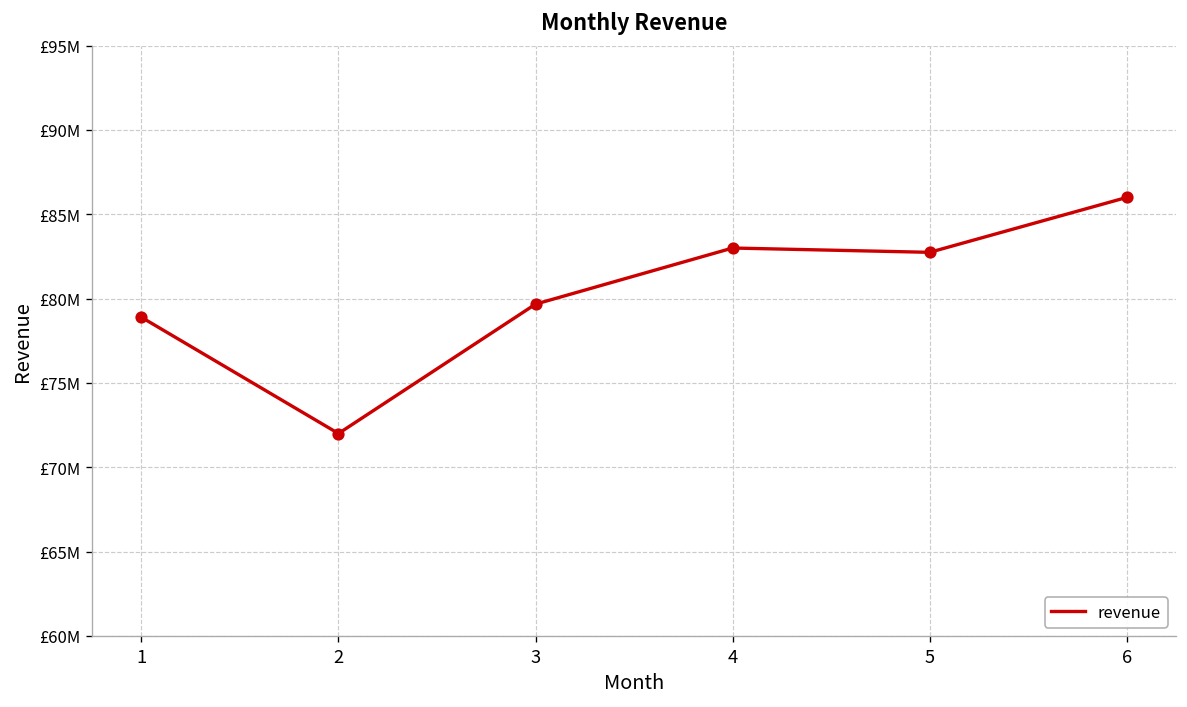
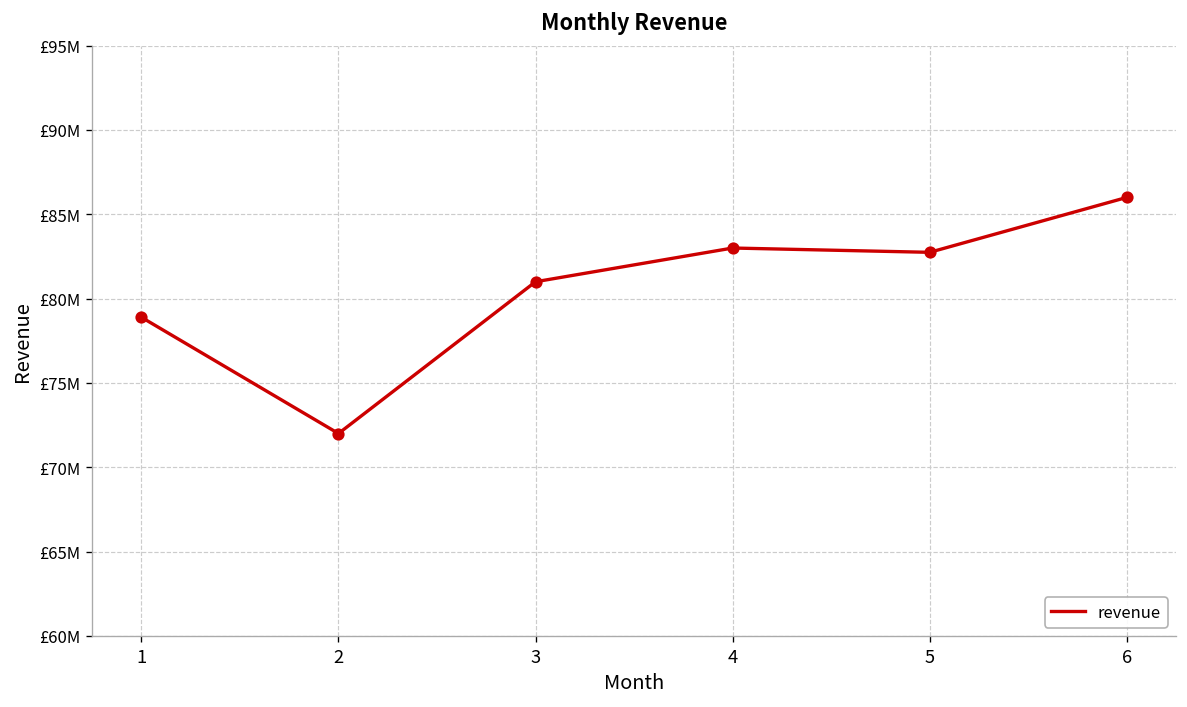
  {
    "1": "£78900000",
    "2": "£72000000",
-   "3": "£79700000",
+   "3": "£81000000",
    "4": "£83000000",
    "5": "£82700000",
    "6": "£86000000"
  }
